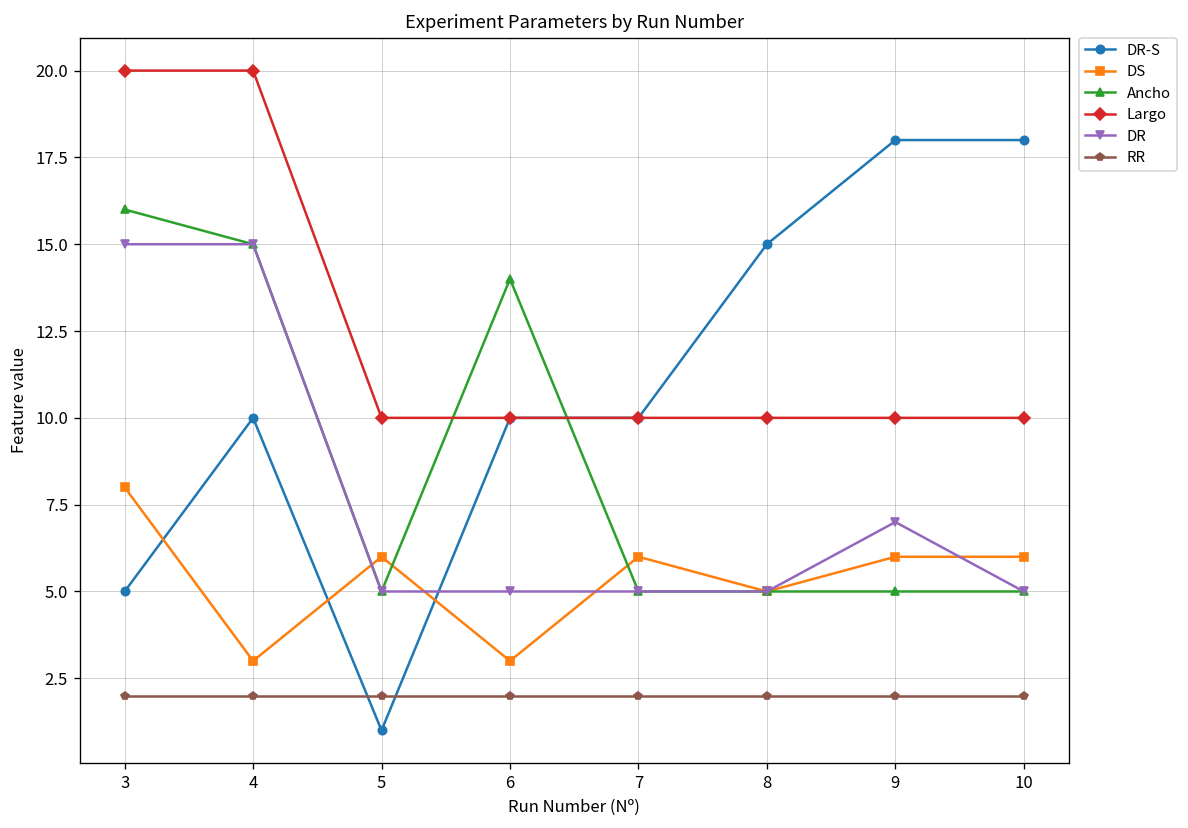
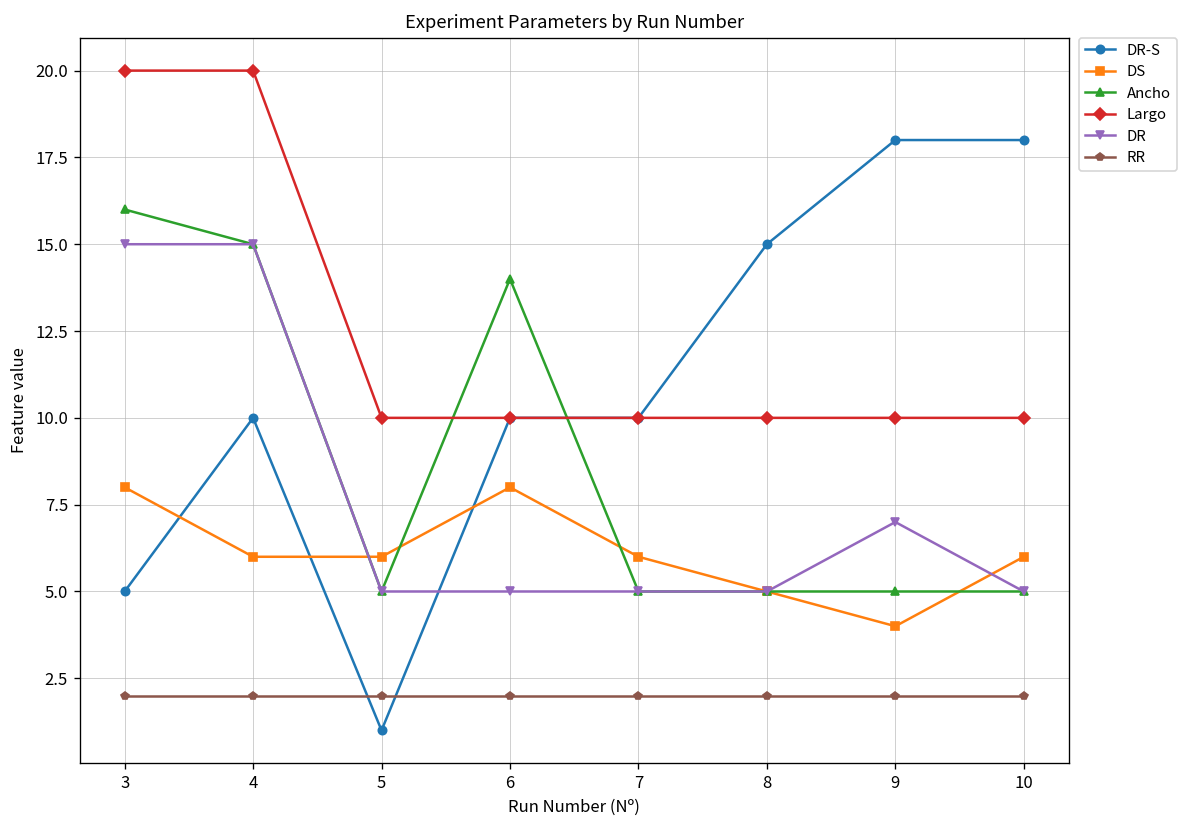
  {
    "DR-S": {
      "3": 5,
      "4": 10,
      "5": 1,
      "8": 15,
      "9": 18,
      "10": 18
    },
    "DS": {
      "3": 8,
-     "4": 3,
+     "4": 6,
      "5": 6,
-     "6": 3,
+     "6": 8,
      "7": 6,
-     "9": 6,
+     "9": 4,
      "10": 6
    },
    "Ancho": {
      "3": 16,
      "6": 14,
      "9": 5
    },
    "Largo": {
      "3": 20,
      "4": 20,
      "5": 10,
      "8": 10,
      "9": 10,
      "10": 10
    },
    "DR": {
      "3": 15,
      "6": 5,
      "9": 7
    },
    "RR": {
      "3": 2,
      "4": 2,
      "5": 2,
      "6": 2,
      "7": 2,
      "8": 2,
      "9": 2,
      "10": 2
    }
  }
